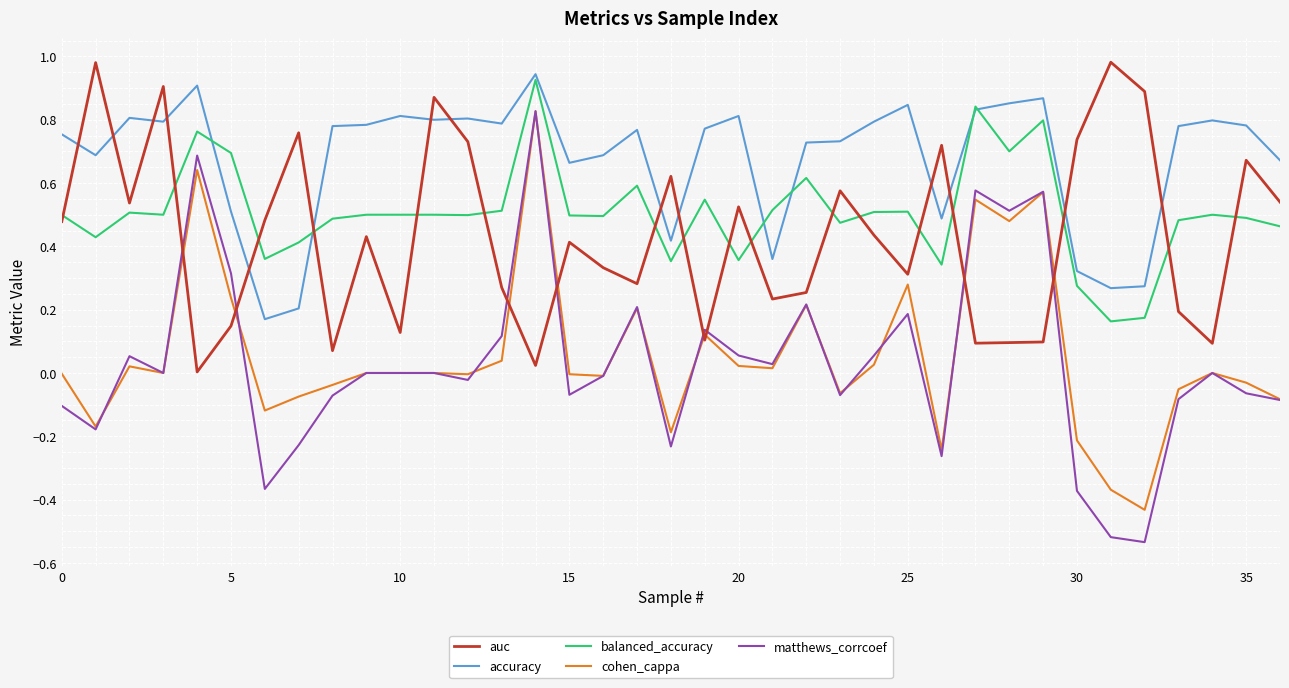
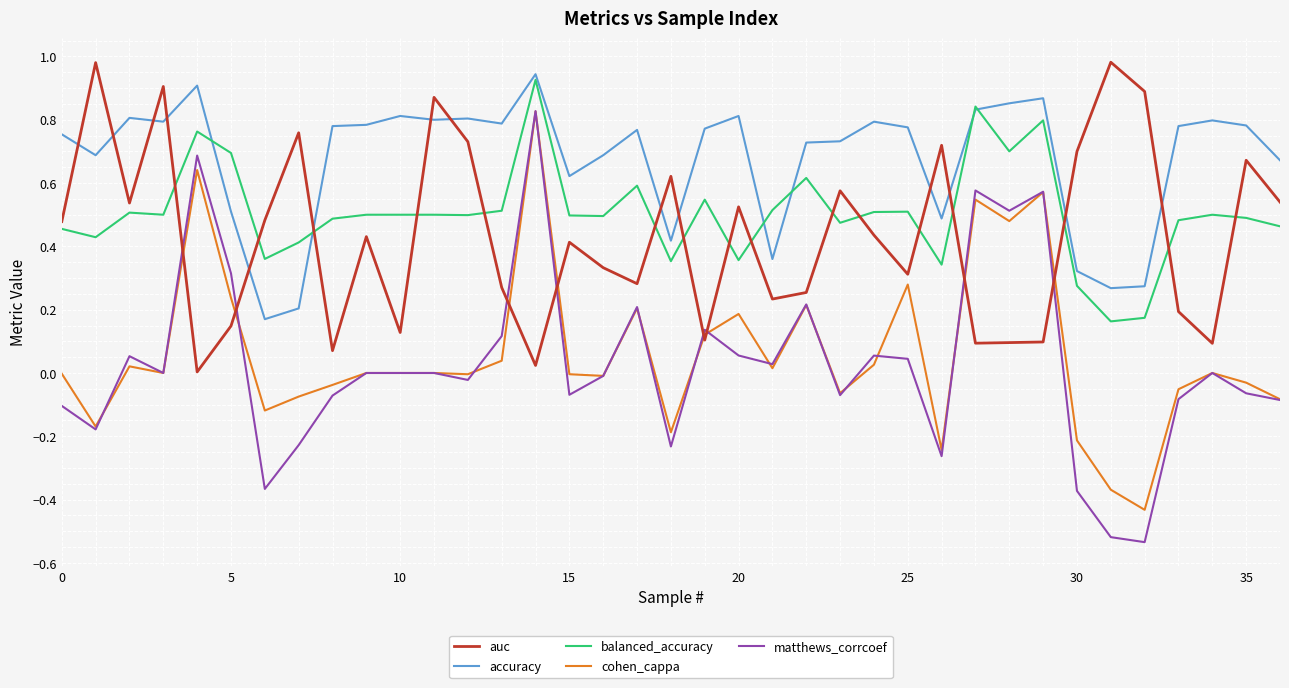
  {
    "auc": {
      "0": 0.48,
      "5": 0.15,
      "10": 0.13,
      "15": 0.41,
      "20": 0.52,
      "25": 0.31,
-     "30": 0.74,
+     "30": 0.70,
      "35": 0.67
    },
    "accuracy": {
      "0": 0.75,
      "5": 0.51,
      "10": 0.81,
-     "15": 0.66,
+     "15": 0.62,
      "20": 0.81,
-     "25": 0.85,
+     "25": 0.78,
      "30": 0.32,
      "35": 0.78
    },
    "balanced_accuracy": {
-     "0": 0.50,
+     "0": 0.46,
      "5": 0.70,
      "10": 0.50,
      "15": 0.50,
      "20": 0.36,
      "25": 0.51,
      "30": 0.28,
      "35": 0.49
    },
    "cohen_cappa": {
      "0": 0.00,
      "5": 0.24,
      "15": 0.00,
-     "20": 0.02,
+     "20": 0.19,
      "25": 0.28,
      "30": -0.21,
      "35": -0.03
    },
    "matthews_corrcoef": {
      "0": -0.10,
      "5": 0.31,
      "15": -0.07,
      "20": 0.06,
-     "25": 0.19,
+     "25": 0.04,
      "30": -0.37,
      "35": -0.06
    }
  }
